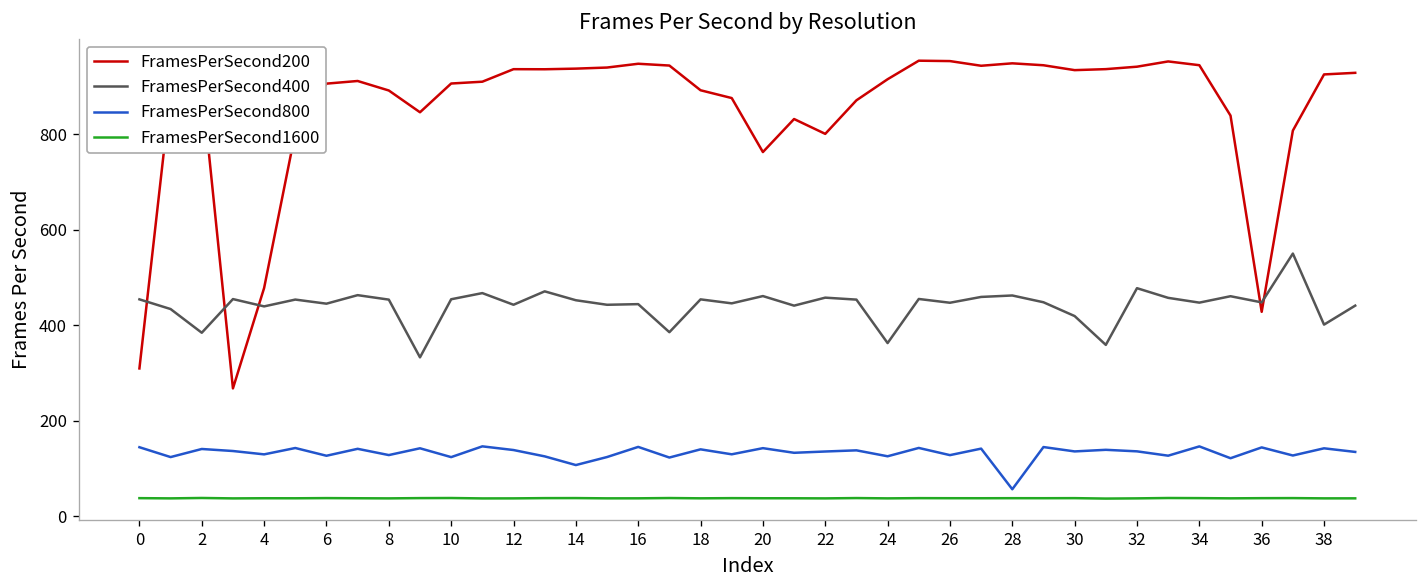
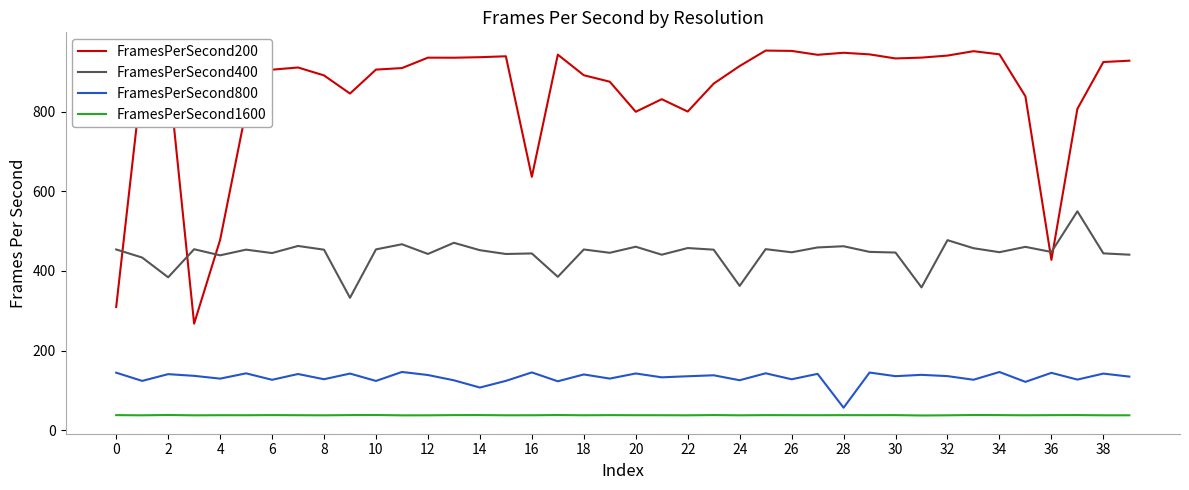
  {
    "FramesPerSecond200": {
      "0": 310,
      "4": 480,
      "8": 890,
      "10": 910,
      "12": 940,
      "14": 940,
-     "16": 950,
+     "16": 640,
      "18": 890,
-     "20": 760,
+     "20": 800,
      "22": 800,
      "24": 920,
      "26": 950,
      "28": 950,
      "30": 930,
      "32": 940,
      "34": 940,
      "36": 430,
      "38": 930
    },
    "FramesPerSecond400": {
      "0": 450,
      "2": 380,
      "4": 440,
      "6": 440,
      "8": 450,
      "10": 450,
      "12": 440,
      "14": 450,
      "16": 440,
      "18": 450,
      "20": 460,
      "22": 460,
      "24": 360,
      "26": 450,
      "28": 460,
-     "30": 420,
+     "30": 450,
      "32": 480,
      "34": 450,
      "36": 450,
-     "38": 400
+     "38": 440
    },
    "FramesPerSecond800": {
      "0": 140,
      "2": 140,
      "4": 130,
      "6": 130,
      "8": 130,
      "10": 120,
      "12": 140,
      "14": 110,
      "16": 140,
      "18": 140,
      "20": 140,
      "22": 140,
      "24": 130,
      "26": 130,
      "28": 60,
      "30": 140,
      "32": 140,
      "34": 150,
      "36": 140,
      "38": 140
    },
    "FramesPerSecond1600": {
      "0": 40,
      "2": 40,
      "4": 40,
      "6": 40,
      "8": 40,
      "10": 40,
      "12": 40,
      "14": 40,
      "16": 40,
      "18": 40,
      "20": 40,
      "22": 40,
      "24": 40,
      "26": 40,
      "28": 40,
      "30": 40,
      "32": 40,
      "34": 40,
      "36": 40,
      "38": 40
    }
  }
